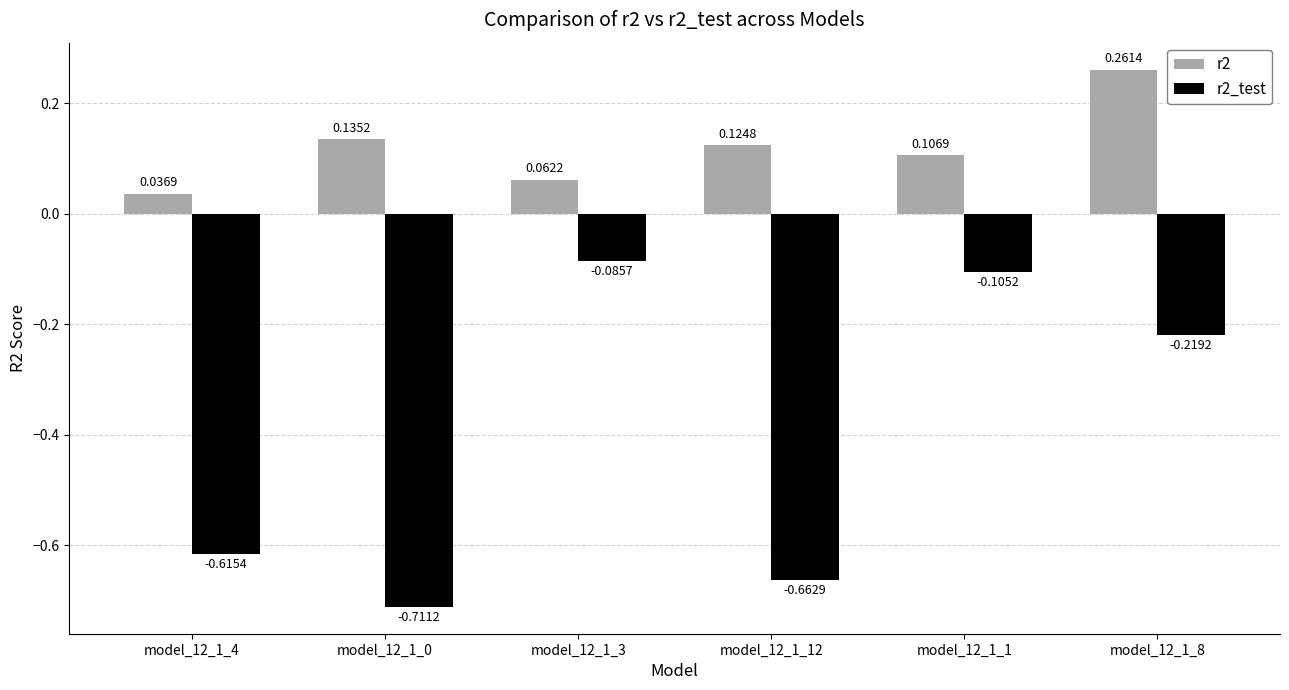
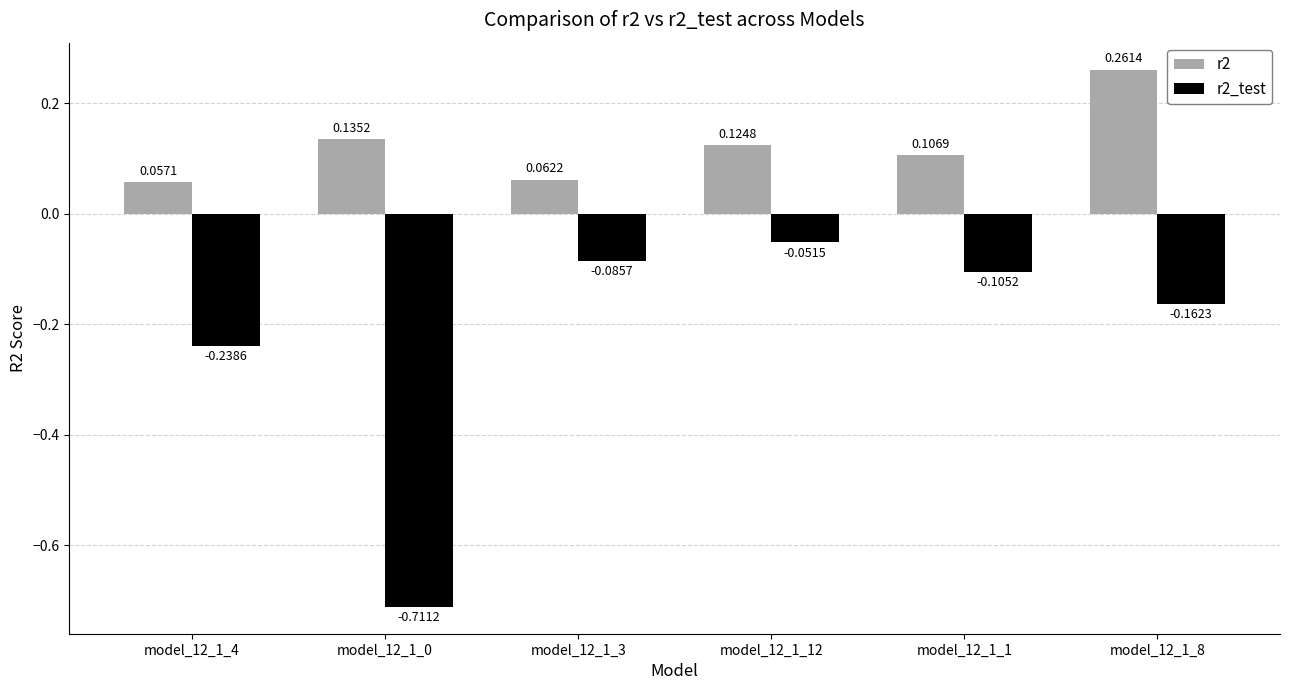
  {
    "r2": {
-     "model_12_1_4": 0.0369,
+     "model_12_1_4": 0.0571,
      "model_12_1_0": 0.1352,
      "model_12_1_3": 0.0622,
      "model_12_1_12": 0.1248,
      "model_12_1_1": 0.1069,
      "model_12_1_8": 0.2614
    },
    "r2_test": {
-     "model_12_1_4": -0.6154,
+     "model_12_1_4": -0.2386,
      "model_12_1_0": -0.7112,
      "model_12_1_3": -0.0857,
-     "model_12_1_12": -0.6629,
+     "model_12_1_12": -0.0515,
      "model_12_1_1": -0.1052,
-     "model_12_1_8": -0.2192
+     "model_12_1_8": -0.1623
    }
  }
